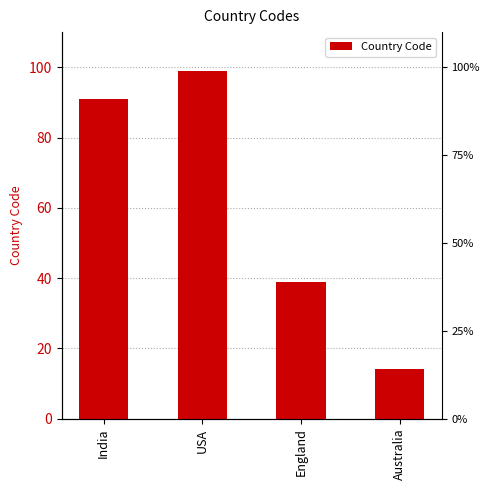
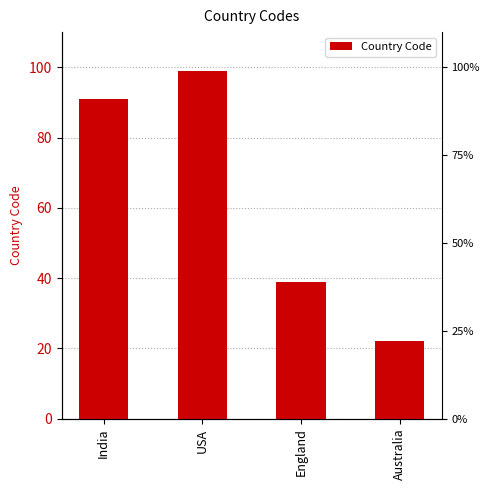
  {
    "India": 91,
    "USA": 99,
    "England": 39,
-   "Australia": 14
+   "Australia": 22
  }
